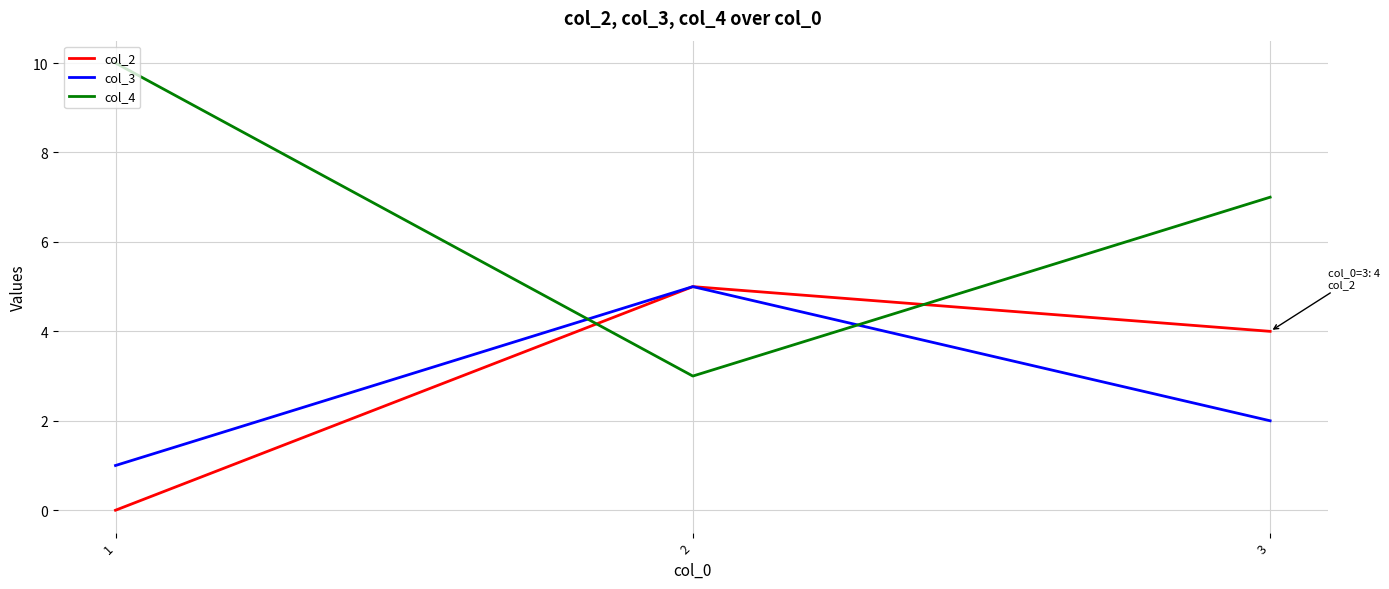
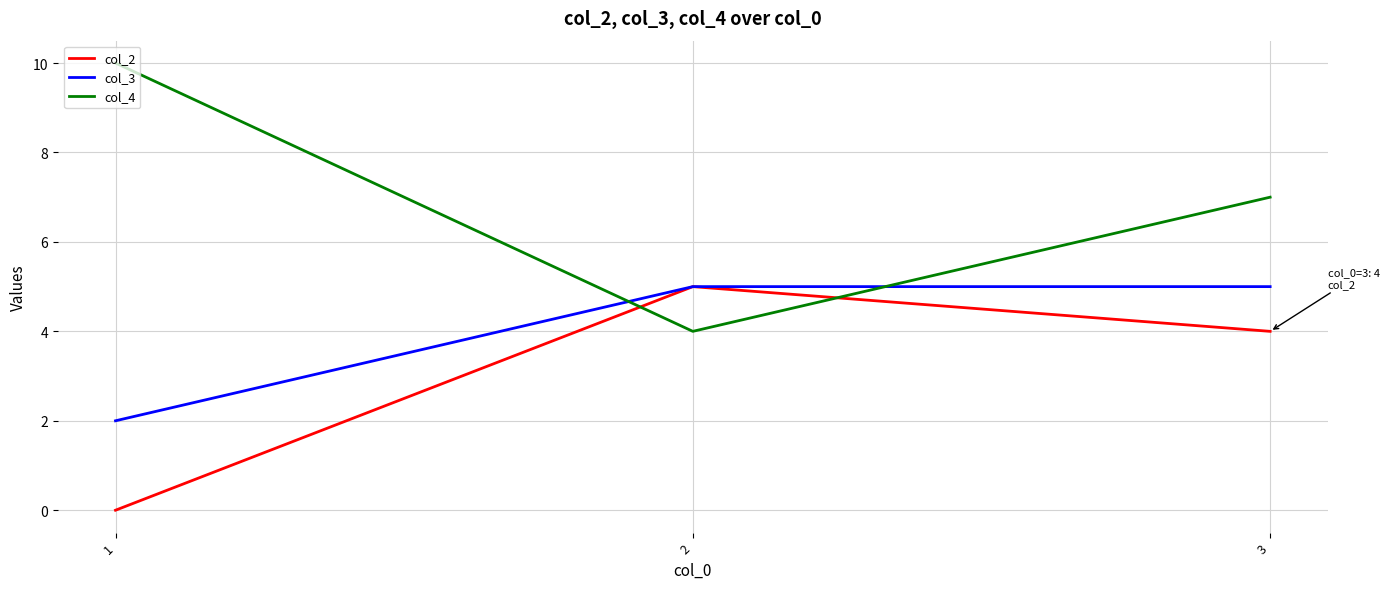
  {
    "col_2": {
      "3": 4
    },
    "col_3": {
-     "1": 1,
-     "3": 2
+     "1": 2,
+     "3": 5
    },
    "col_4": {
-     "2": 3,
+     "2": 4,
      "3": 7
    }
  }
